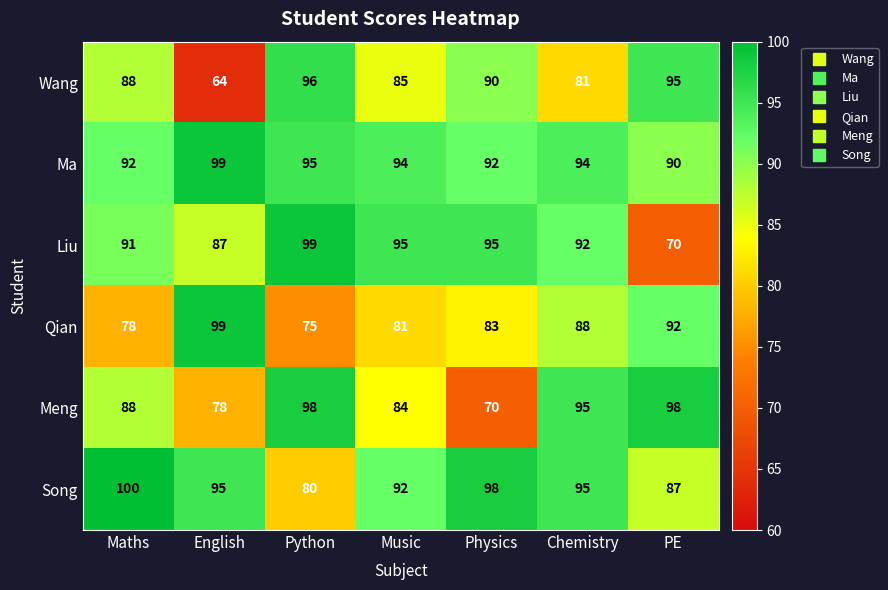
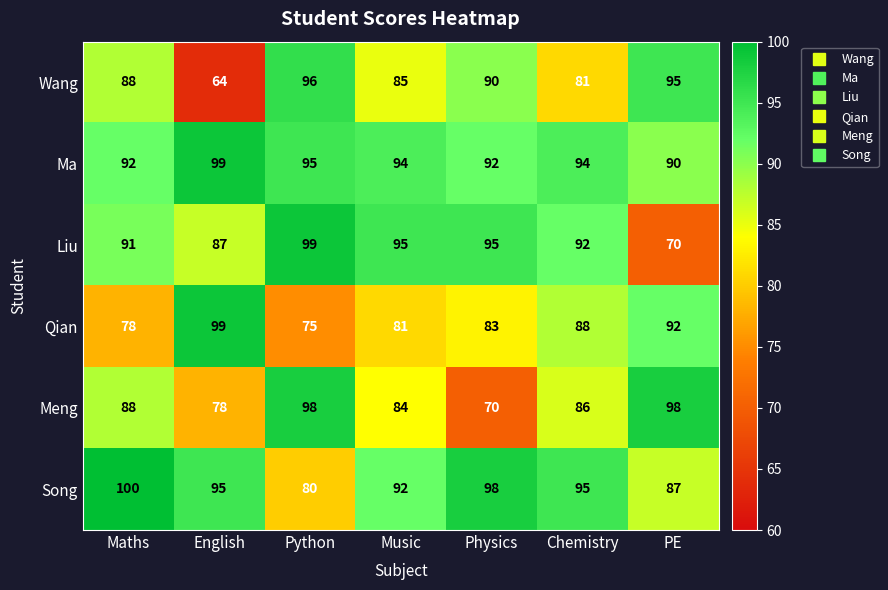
  {
    "Wang": {
      "Maths": 88,
      "English": 64,
      "Python": 96,
      "Music": 85,
      "Physics": 90,
      "Chemistry": 81,
      "PE": 95
    },
    "Ma": {
      "Maths": 92,
      "English": 99,
      "Python": 95,
      "Music": 94,
      "Physics": 92,
      "Chemistry": 94,
      "PE": 90
    },
    "Liu": {
      "Maths": 91,
      "English": 87,
      "Python": 99,
      "Music": 95,
      "Physics": 95,
      "Chemistry": 92,
      "PE": 70
    },
    "Qian": {
      "Maths": 78,
      "English": 99,
      "Python": 75,
      "Music": 81,
      "Physics": 83,
      "Chemistry": 88,
      "PE": 92
    },
    "Meng": {
      "Maths": 88,
      "English": 78,
      "Python": 98,
      "Music": 84,
      "Physics": 70,
-     "Chemistry": 95,
+     "Chemistry": 86,
      "PE": 98
    },
    "Song": {
      "Maths": 100,
      "English": 95,
      "Python": 80,
      "Music": 92,
      "Physics": 98,
      "Chemistry": 95,
      "PE": 87
    }
  }
